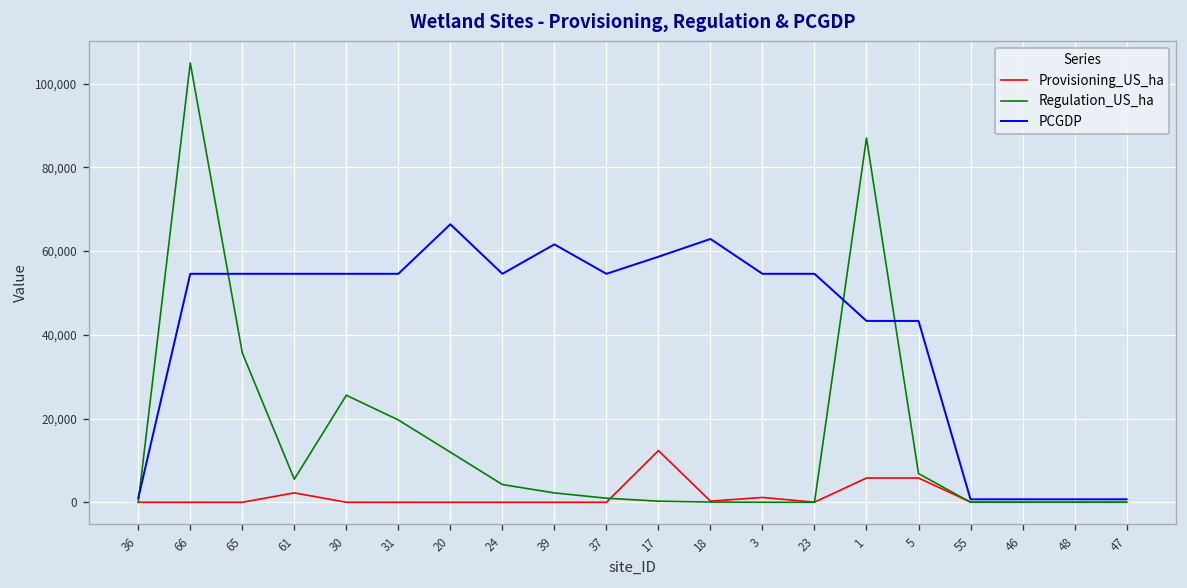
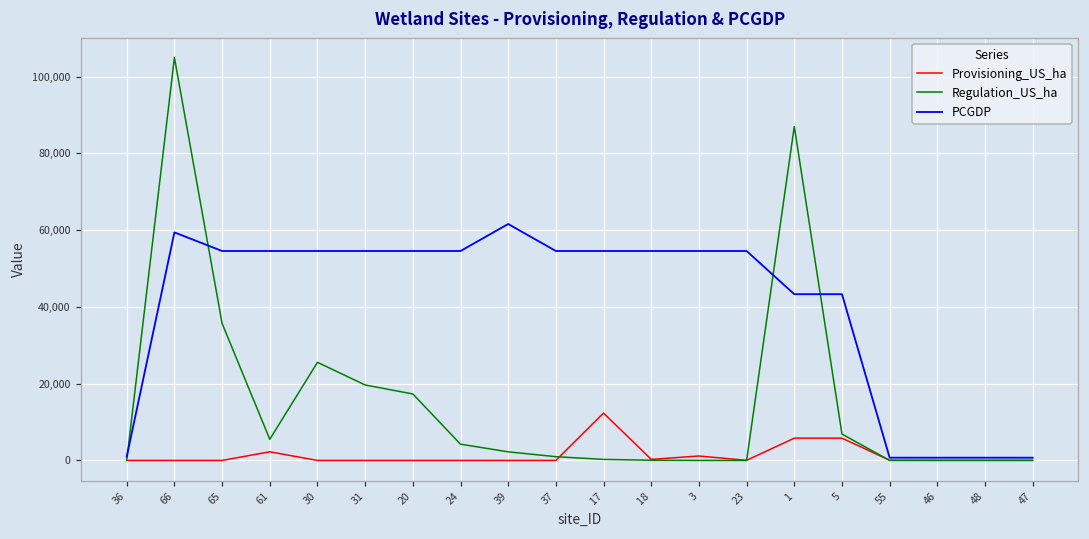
  {
    "Provisioning_US_ha": {
      "66": "0",
      "65": "0",
      "61": "2,000",
      "30": "0",
      "31": "0",
      "20": "0",
      "24": "0",
      "39": "0",
      "37": "0",
      "17": "12,000",
      "3": "1,000",
      "1": "6,000",
      "5": "6,000"
    },
    "Regulation_US_ha": {
      "66": "105,000",
      "65": "36,000",
      "61": "6,000",
      "30": "26,000",
      "31": "20,000",
-     "20": "12,000",
+     "20": "17,000",
      "24": "4,000",
      "39": "2,000",
      "37": "1,000",
      "17": "0",
      "3": "0",
      "1": "87,000",
      "5": "7,000"
    },
    "PCGDP": {
      "36": "1,000",
-     "66": "55,000",
+     "66": "59,000",
      "65": "55,000",
      "61": "55,000",
      "30": "55,000",
      "31": "55,000",
-     "20": "66,000",
+     "20": "55,000",
      "24": "55,000",
      "39": "62,000",
      "37": "55,000",
-     "17": "59,000",
-     "18": "63,000",
+     "17": "55,000",
+     "18": "55,000",
      "3": "55,000",
      "23": "55,000",
      "1": "43,000",
      "5": "43,000"
    }
  }
